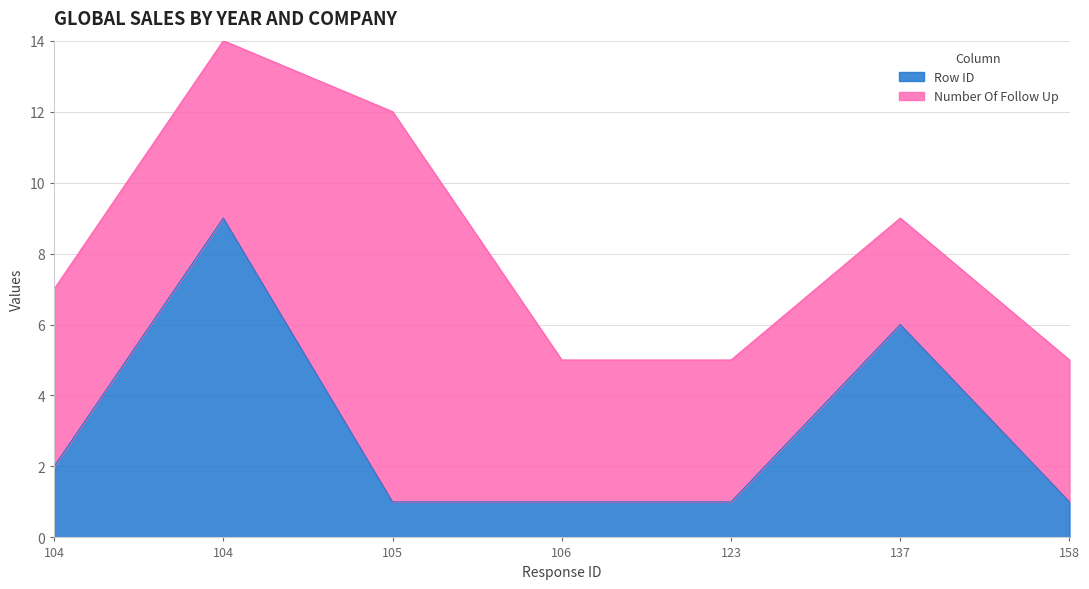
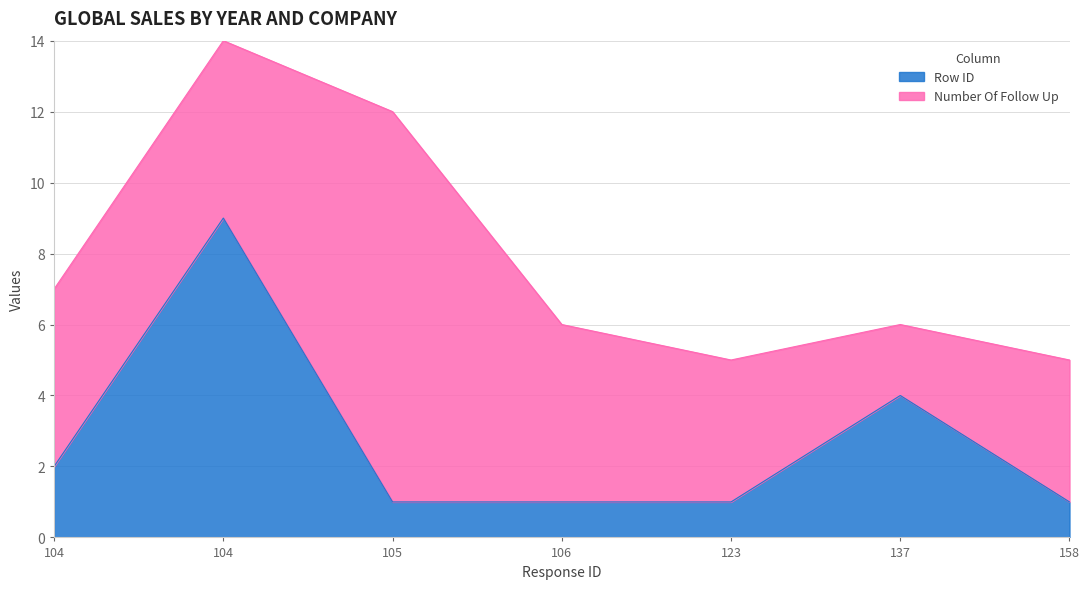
  {
    "Row ID": {
      "105": 1,
      "106": 1,
      "123": 1,
-     "137": 6,
+     "137": 4,
      "158": 1
    },
    "Number Of Follow Up": {
      "105": 11,
-     "106": 4,
+     "106": 5,
      "123": 4,
-     "137": 3,
+     "137": 2,
      "158": 4
    }
  }
